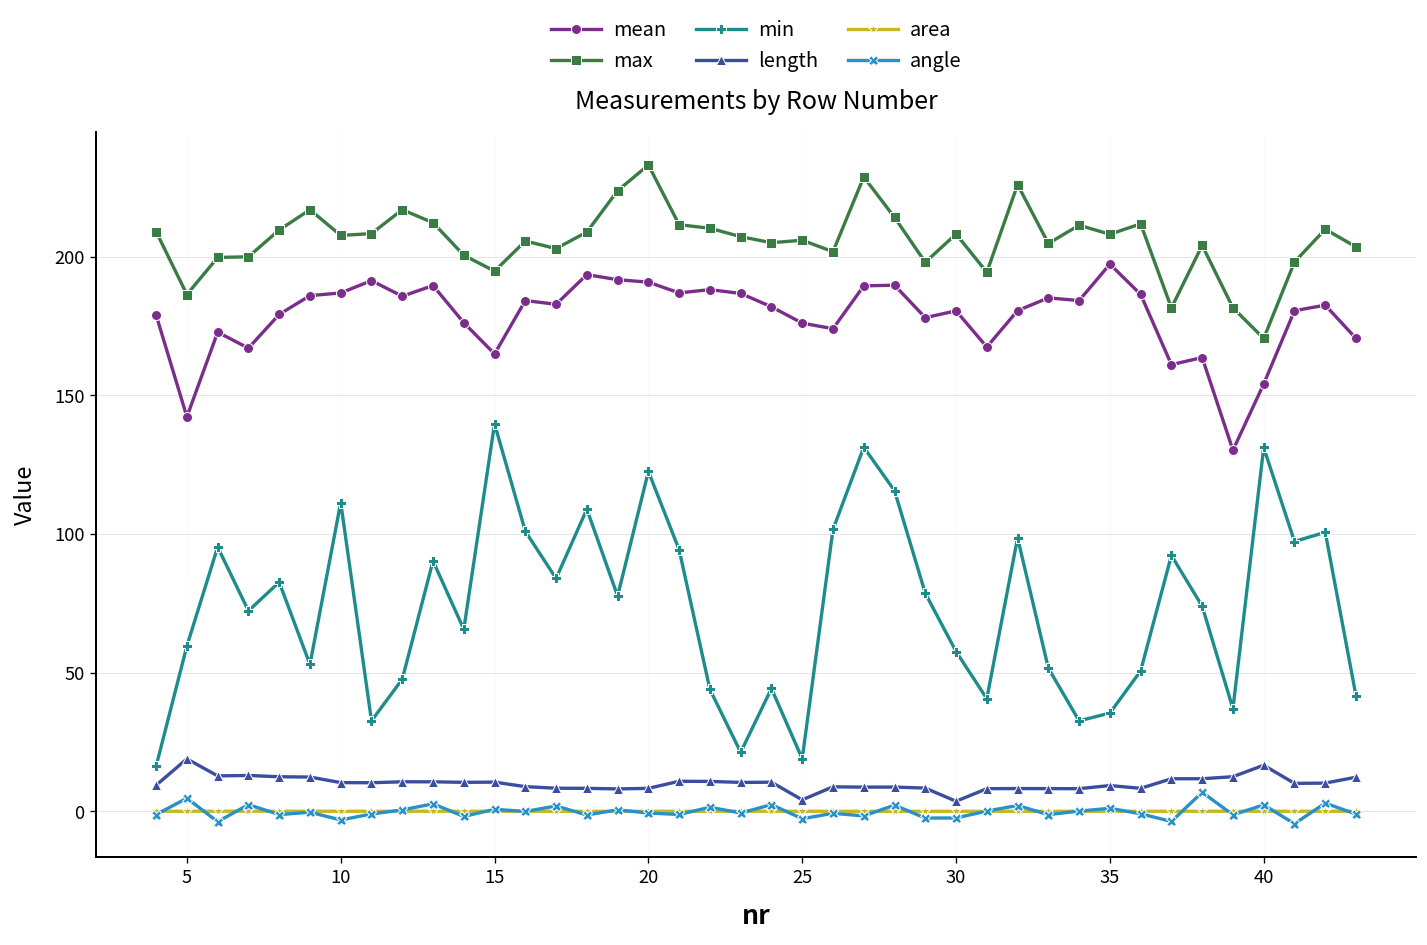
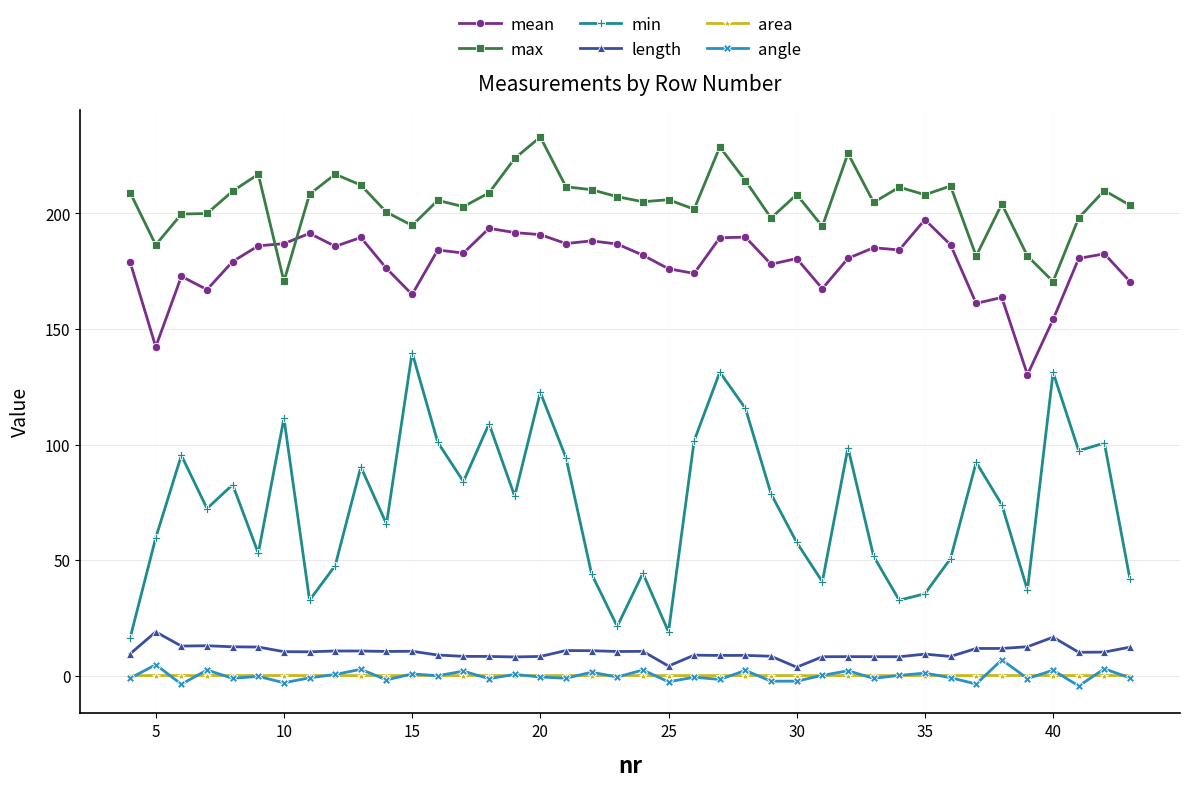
  {
    "mean": {
      "5": 142,
      "10": 187,
      "15": 165,
      "20": 191,
      "25": 176,
      "30": 181,
      "35": 197,
      "40": 154
    },
    "max": {
      "5": 186,
-     "10": 208,
+     "10": 171,
      "15": 195,
      "20": 233,
      "25": 206,
      "30": 208,
      "35": 208,
      "40": 171
    },
    "min": {
      "5": 60,
      "10": 111,
      "15": 140,
      "20": 123,
      "25": 19,
      "30": 58,
      "35": 35,
      "40": 131
    },
    "length": {
      "5": 19,
      "10": 10,
      "15": 11,
      "20": 8,
      "25": 4,
      "30": 4,
      "35": 9,
      "40": 17
    },
    "area": {
      "5": 0,
      "10": 0,
      "25": 0,
      "30": 0,
      "40": 0
    },
    "angle": {
      "5": 5,
      "10": -3,
      "25": -3,
      "30": -2,
      "40": 2
    }
  }
